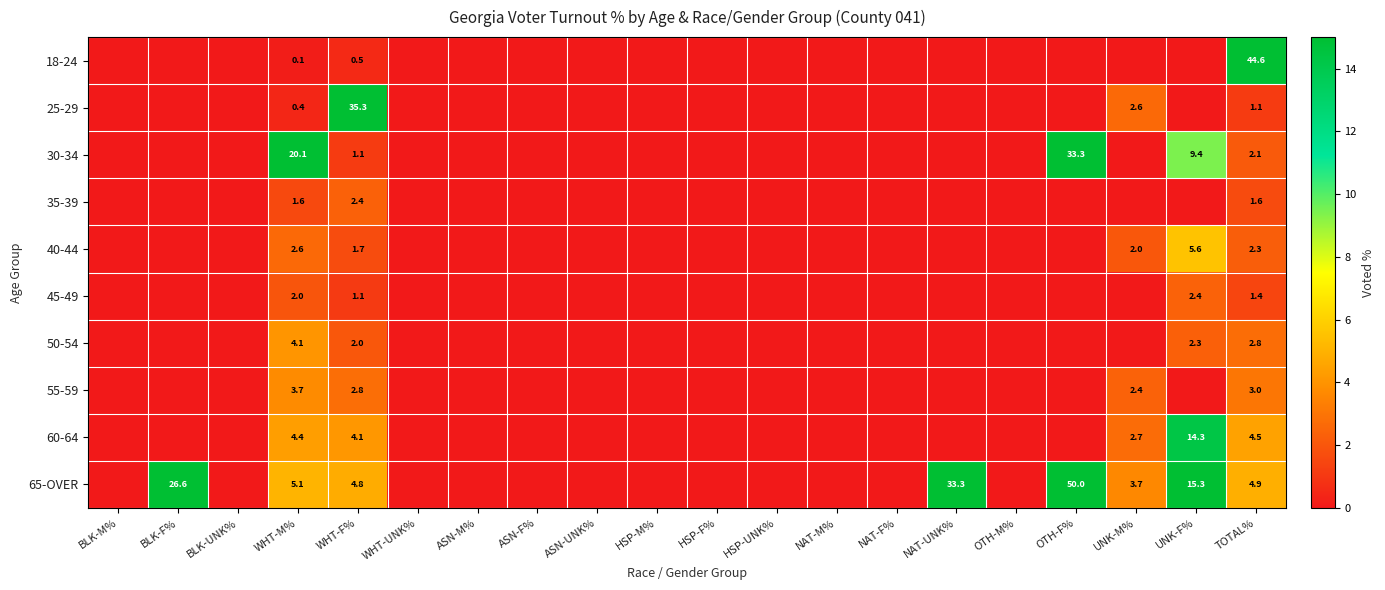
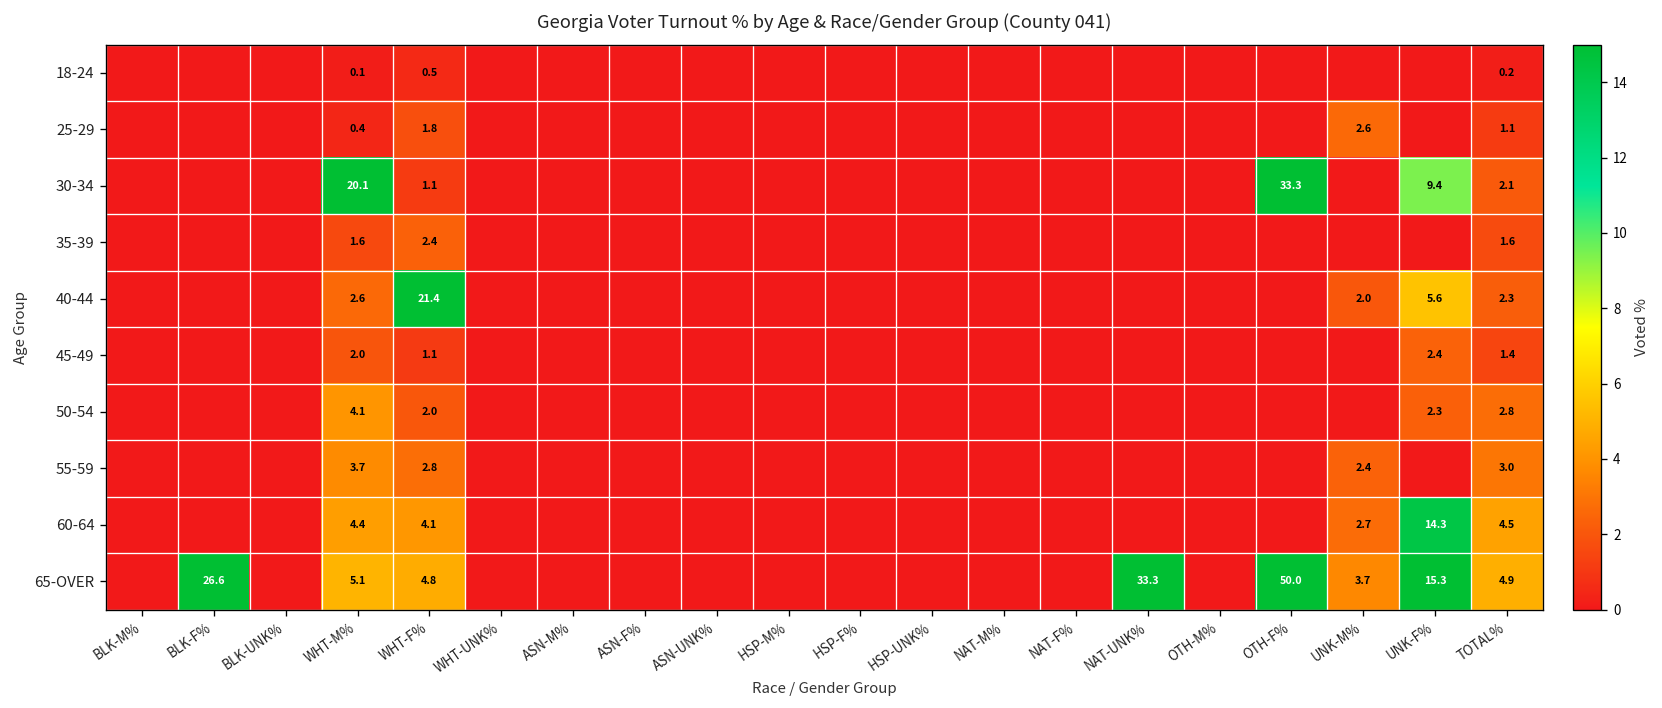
  {
    "18-24": {
      "WHT-M%": 0.1,
      "WHT-F%": 0.5,
-     "TOTAL%": 44.6
+     "TOTAL%": 0.2
    },
    "25-29": {
      "WHT-M%": 0.4,
-     "WHT-F%": 35.3,
+     "WHT-F%": 1.8,
      "UNK-M%": 2.6,
      "TOTAL%": 1.1
    },
    "30-34": {
      "WHT-M%": 20.1,
      "WHT-F%": 1.1,
      "OTH-F%": 33.3,
      "UNK-F%": 9.4,
      "TOTAL%": 2.1
    },
    "35-39": {
      "WHT-M%": 1.6,
      "WHT-F%": 2.4,
      "TOTAL%": 1.6
    },
    "40-44": {
      "WHT-M%": 2.6,
-     "WHT-F%": 1.7,
+     "WHT-F%": 21.4,
      "UNK-M%": 2.0,
      "UNK-F%": 5.6,
      "TOTAL%": 2.3
    },
    "45-49": {
      "WHT-M%": 2.0,
      "WHT-F%": 1.1,
      "UNK-F%": 2.4,
      "TOTAL%": 1.4
    },
    "50-54": {
      "WHT-M%": 4.1,
      "WHT-F%": 2.0,
      "UNK-F%": 2.3,
      "TOTAL%": 2.8
    },
    "55-59": {
      "WHT-M%": 3.7,
      "WHT-F%": 2.8,
      "UNK-M%": 2.4,
      "TOTAL%": 3.0
    },
    "60-64": {
      "WHT-M%": 4.4,
      "WHT-F%": 4.1,
      "UNK-M%": 2.7,
      "UNK-F%": 14.3,
      "TOTAL%": 4.5
    },
    "65-OVER": {
      "BLK-F%": 26.6,
      "WHT-M%": 5.1,
      "WHT-F%": 4.8,
      "NAT-UNK%": 33.3,
      "OTH-F%": 50.0,
      "UNK-M%": 3.7,
      "UNK-F%": 15.3,
      "TOTAL%": 4.9
    }
  }
